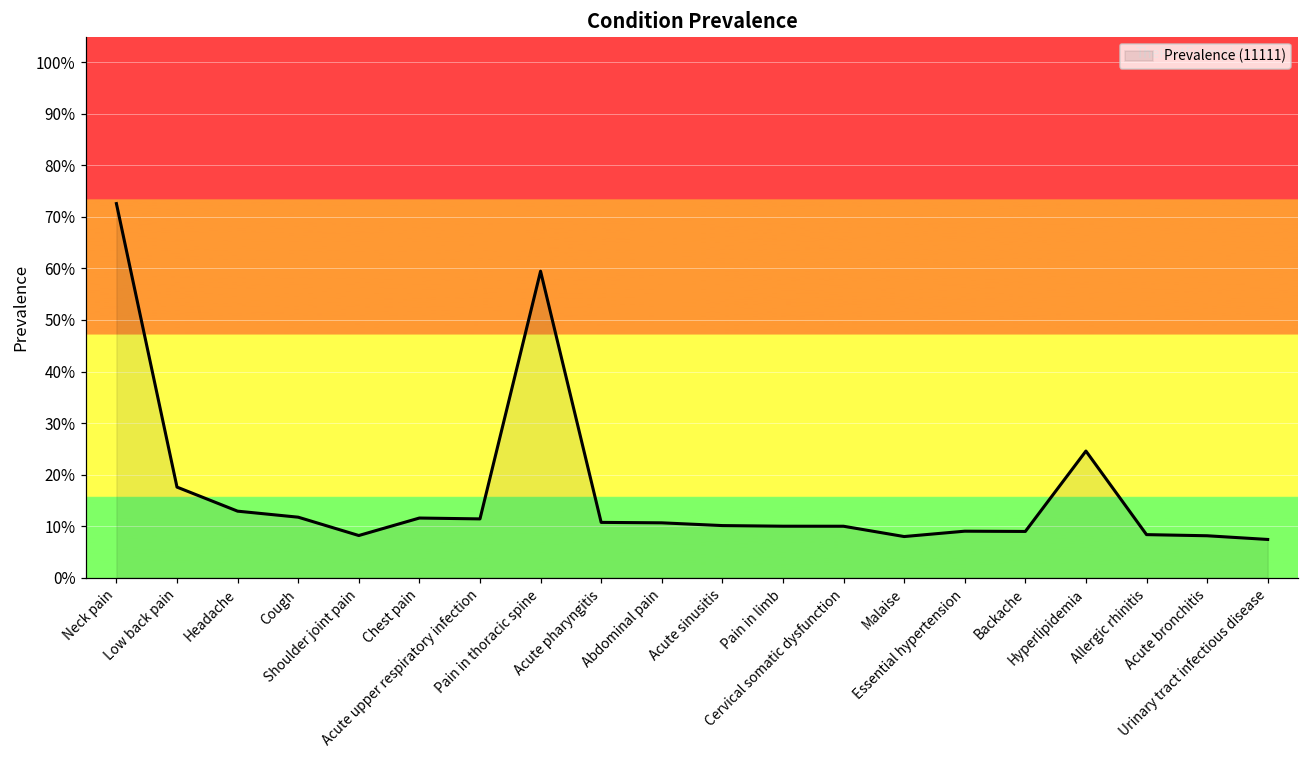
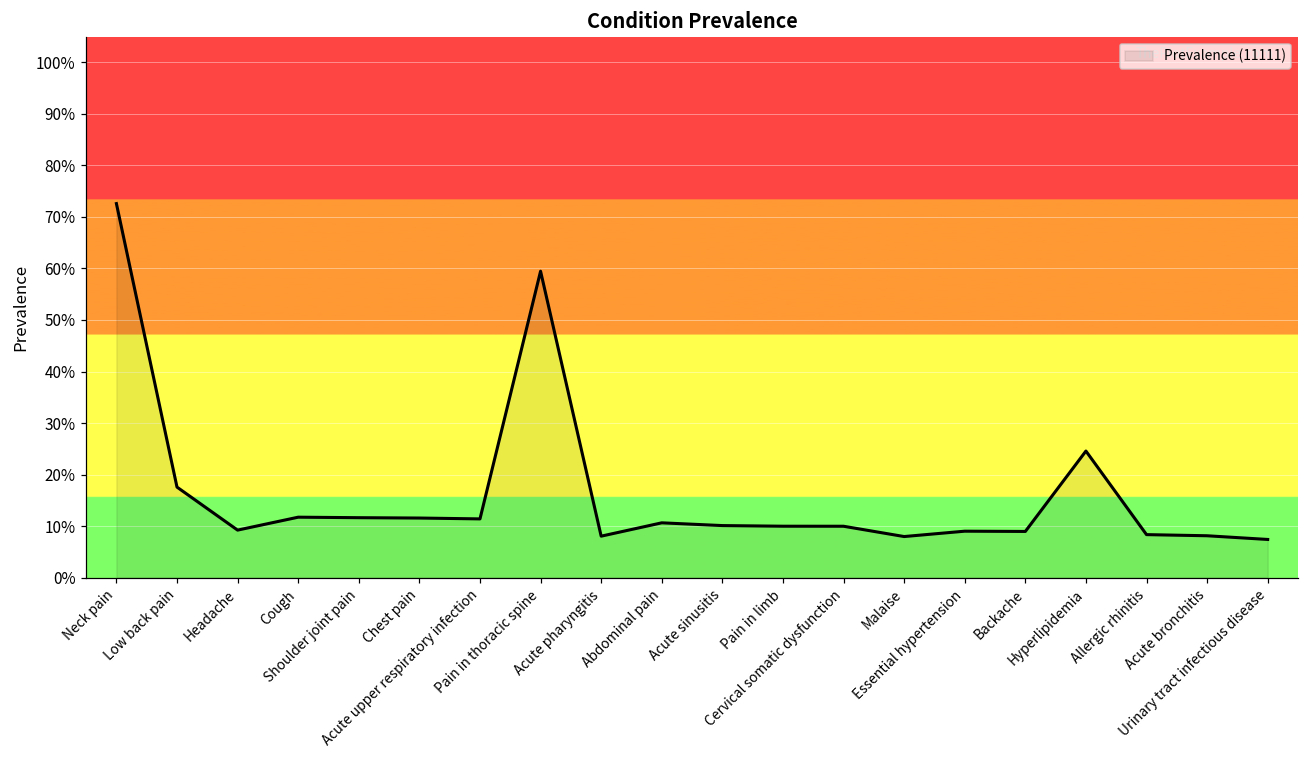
  {
    "Neck pain": "73%",
    "Low back pain": "18%",
-   "Headache": "13%",
+   "Headache": "9%",
    "Cough": "12%",
-   "Shoulder joint pain": "8%",
+   "Shoulder joint pain": "12%",
    "Chest pain": "12%",
    "Acute upper respiratory infection": "11%",
    "Pain in thoracic spine": "59%",
-   "Acute pharyngitis": "11%",
+   "Acute pharyngitis": "8%",
    "Abdominal pain": "11%",
    "Acute sinusitis": "10%",
    "Pain in limb": "10%",
    "Cervical somatic dysfunction": "10%",
    "Malaise": "8%",
    "Essential hypertension": "9%",
    "Backache": "9%",
    "Hyperlipidemia": "25%",
    "Allergic rhinitis": "8%",
    "Acute bronchitis": "8%",
    "Urinary tract infectious disease": "7%"
  }
